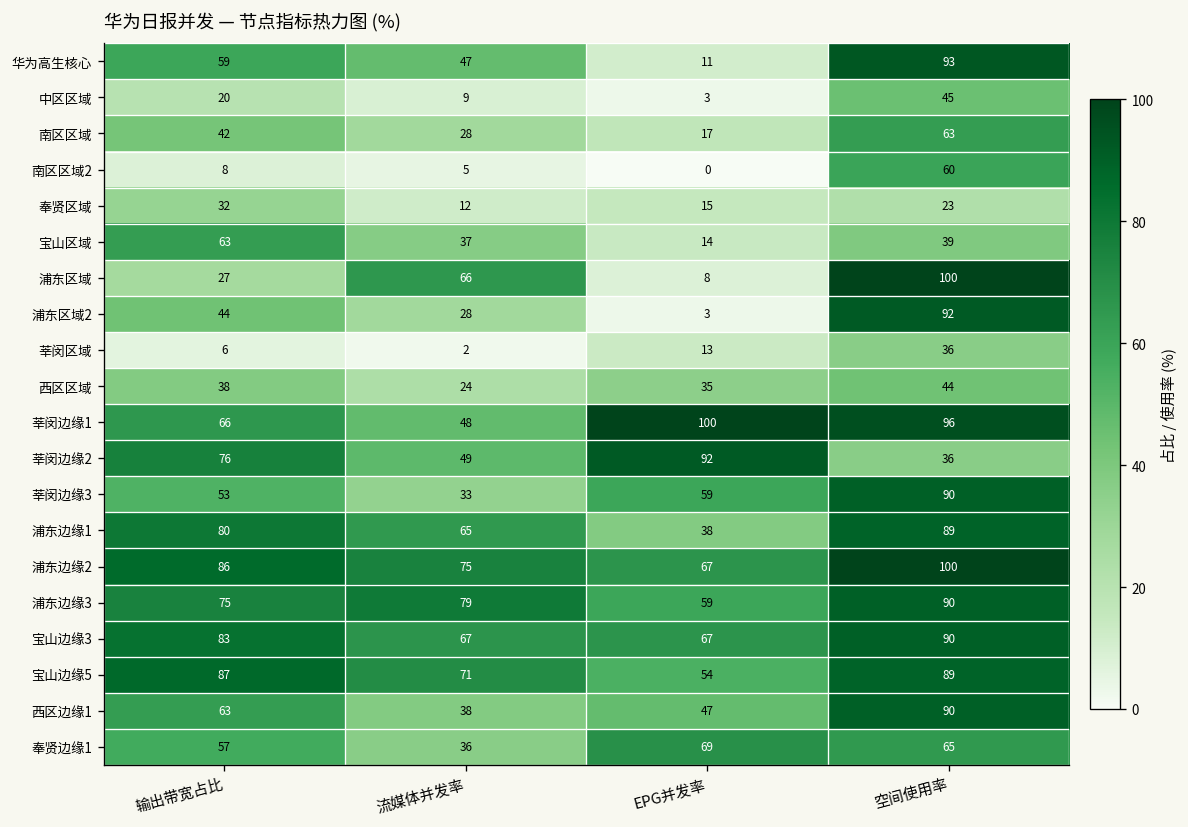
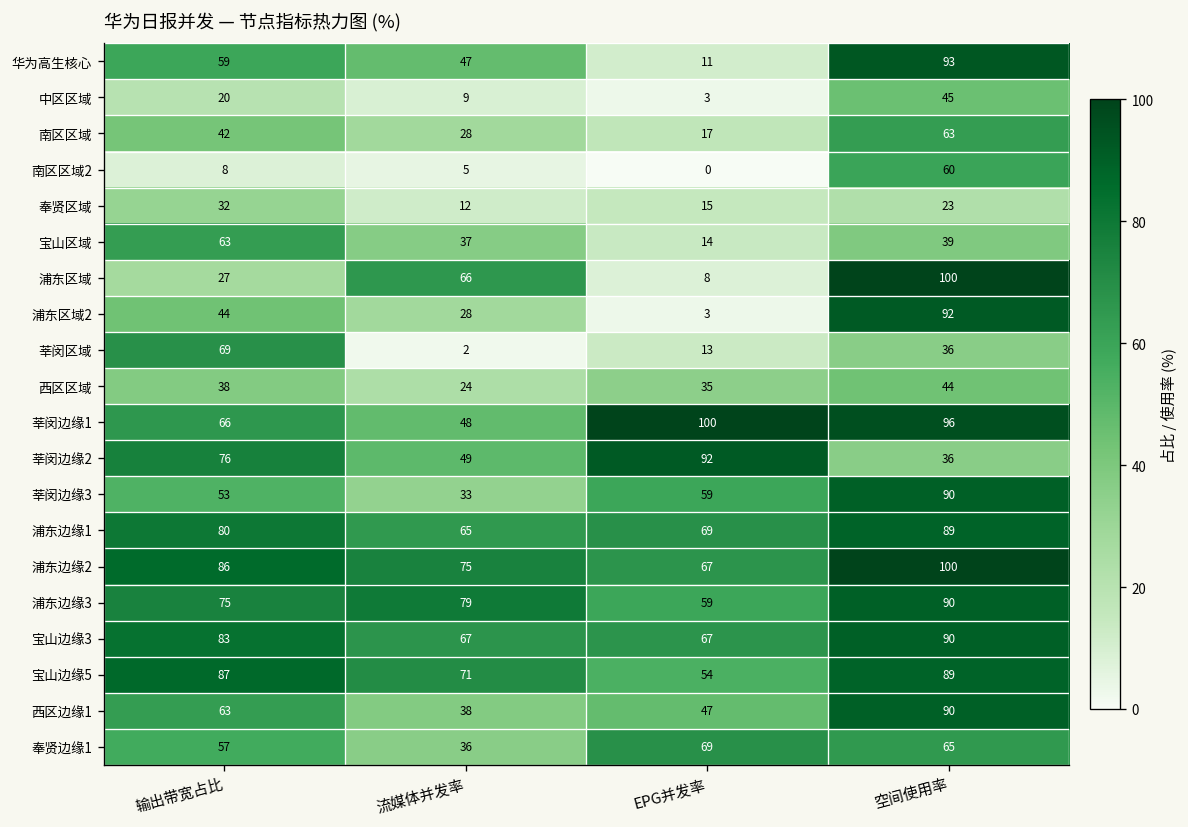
  {
    "华为高生核心": {
      "输出带宽占比": 59,
      "流媒体并发率": 47,
      "EPG并发率": 11,
      "空间使用率": 93
    },
    "中区区域": {
      "输出带宽占比": 20,
      "流媒体并发率": 9,
      "EPG并发率": 3,
      "空间使用率": 45
    },
    "南区区域": {
      "输出带宽占比": 42,
      "流媒体并发率": 28,
      "EPG并发率": 17,
      "空间使用率": 63
    },
    "南区区域2": {
      "输出带宽占比": 8,
      "流媒体并发率": 5,
      "EPG并发率": 0,
      "空间使用率": 60
    },
    "奉贤区域": {
      "输出带宽占比": 32,
      "流媒体并发率": 12,
      "EPG并发率": 15,
      "空间使用率": 23
    },
    "宝山区域": {
      "输出带宽占比": 63,
      "流媒体并发率": 37,
      "EPG并发率": 14,
      "空间使用率": 39
    },
    "浦东区域": {
      "输出带宽占比": 27,
      "流媒体并发率": 66,
      "EPG并发率": 8,
      "空间使用率": 100
    },
    "浦东区域2": {
      "输出带宽占比": 44,
      "流媒体并发率": 28,
      "EPG并发率": 3,
      "空间使用率": 92
    },
    "莘闵区域": {
-     "输出带宽占比": 6,
+     "输出带宽占比": 69,
      "流媒体并发率": 2,
      "EPG并发率": 13,
      "空间使用率": 36
    },
    "西区区域": {
      "输出带宽占比": 38,
      "流媒体并发率": 24,
      "EPG并发率": 35,
      "空间使用率": 44
    },
    "莘闵边缘1": {
      "输出带宽占比": 66,
      "流媒体并发率": 48,
      "EPG并发率": 100,
      "空间使用率": 96
    },
    "莘闵边缘2": {
      "输出带宽占比": 76,
      "流媒体并发率": 49,
      "EPG并发率": 92,
      "空间使用率": 36
    },
    "莘闵边缘3": {
      "输出带宽占比": 53,
      "流媒体并发率": 33,
      "EPG并发率": 59,
      "空间使用率": 90
    },
    "浦东边缘1": {
      "输出带宽占比": 80,
      "流媒体并发率": 65,
-     "EPG并发率": 38,
+     "EPG并发率": 69,
      "空间使用率": 89
    },
    "浦东边缘2": {
      "输出带宽占比": 86,
      "流媒体并发率": 75,
      "EPG并发率": 67,
      "空间使用率": 100
    },
    "浦东边缘3": {
      "输出带宽占比": 75,
      "流媒体并发率": 79,
      "EPG并发率": 59,
      "空间使用率": 90
    },
    "宝山边缘3": {
      "输出带宽占比": 83,
      "流媒体并发率": 67,
      "EPG并发率": 67,
      "空间使用率": 90
    },
    "宝山边缘5": {
      "输出带宽占比": 87,
      "流媒体并发率": 71,
      "EPG并发率": 54,
      "空间使用率": 89
    },
    "西区边缘1": {
      "输出带宽占比": 63,
      "流媒体并发率": 38,
      "EPG并发率": 47,
      "空间使用率": 90
    },
    "奉贤边缘1": {
      "输出带宽占比": 57,
      "流媒体并发率": 36,
      "EPG并发率": 69,
      "空间使用率": 65
    }
  }
